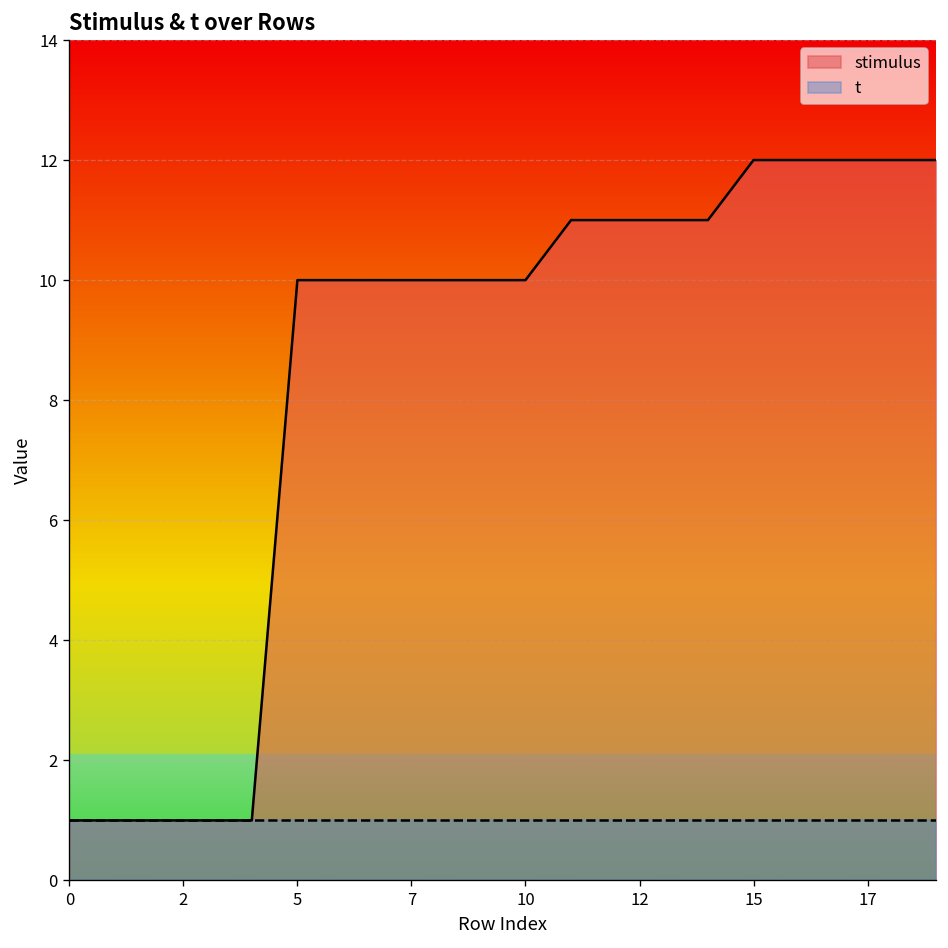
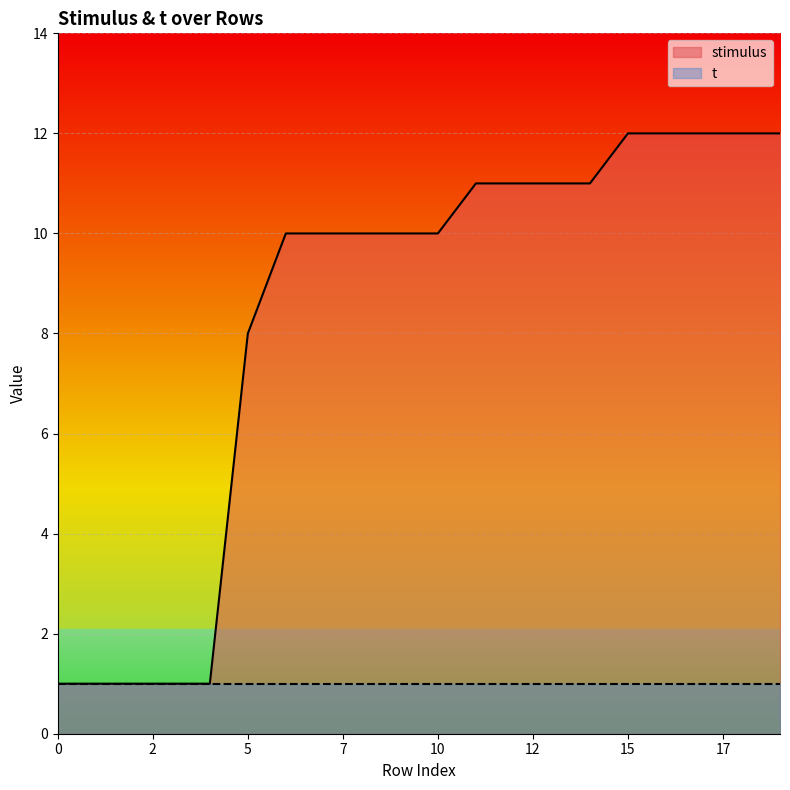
  {
    "stimulus": {
-     "5": 10,
+     "5": 8,
      "10": 10,
      "15": 12
    },
    "t": {
      "5": 1,
      "10": 1,
      "15": 1
    }
  }
